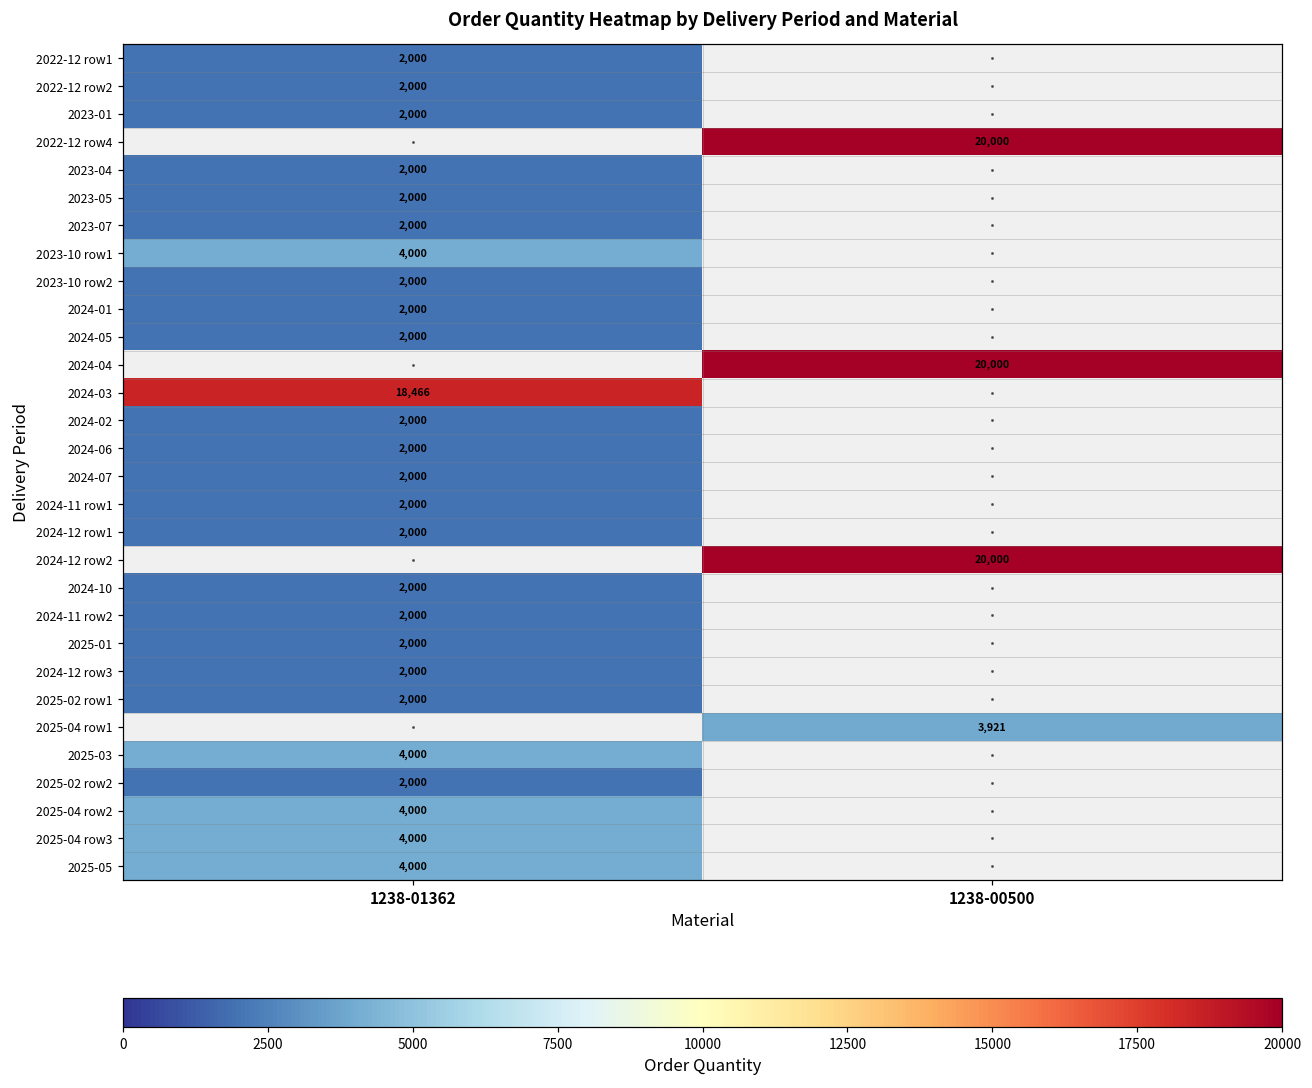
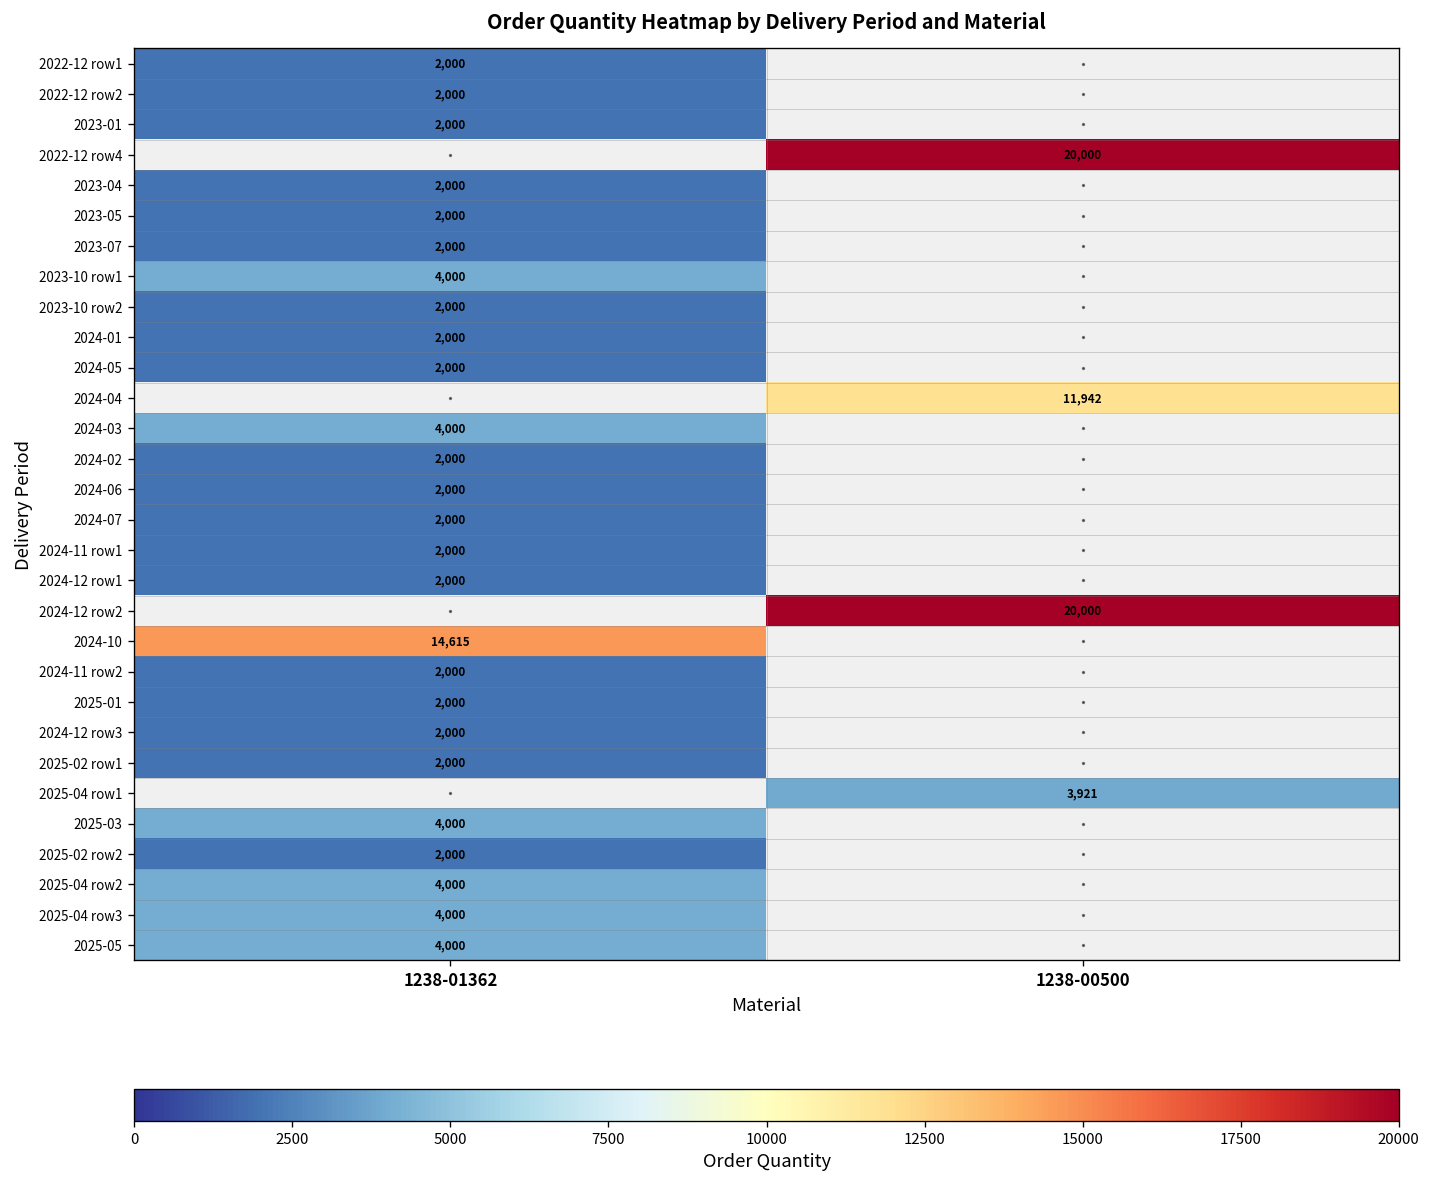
  {
    "2022-12 row1": {
      "1238-01362": "2,000"
    },
    "2022-12 row2": {
      "1238-01362": "2,000"
    },
    "2023-01": {
      "1238-01362": "2,000"
    },
    "2022-12 row4": {
      "1238-00500": "20,000"
    },
    "2023-04": {
      "1238-01362": "2,000"
    },
    "2023-05": {
      "1238-01362": "2,000"
    },
    "2023-07": {
      "1238-01362": "2,000"
    },
    "2023-10 row1": {
      "1238-01362": "4,000"
    },
    "2023-10 row2": {
      "1238-01362": "2,000"
    },
    "2024-01": {
      "1238-01362": "2,000"
    },
    "2024-05": {
      "1238-01362": "2,000"
    },
    "2024-04": {
-     "1238-00500": "20,000"
+     "1238-00500": "11,942"
    },
    "2024-03": {
-     "1238-01362": "18,466"
+     "1238-01362": "4,000"
    },
    "2024-02": {
      "1238-01362": "2,000"
    },
    "2024-06": {
      "1238-01362": "2,000"
    },
    "2024-07": {
      "1238-01362": "2,000"
    },
    "2024-11 row1": {
      "1238-01362": "2,000"
    },
    "2024-12 row1": {
      "1238-01362": "2,000"
    },
    "2024-12 row2": {
      "1238-00500": "20,000"
    },
    "2024-10": {
-     "1238-01362": "2,000"
+     "1238-01362": "14,615"
    },
    "2024-11 row2": {
      "1238-01362": "2,000"
    },
    "2025-01": {
      "1238-01362": "2,000"
    },
    "2024-12 row3": {
      "1238-01362": "2,000"
    },
    "2025-02 row1": {
      "1238-01362": "2,000"
    },
    "2025-04 row1": {
      "1238-00500": "3,921"
    },
    "2025-03": {
      "1238-01362": "4,000"
    },
    "2025-02 row2": {
      "1238-01362": "2,000"
    },
    "2025-04 row2": {
      "1238-01362": "4,000"
    },
    "2025-04 row3": {
      "1238-01362": "4,000"
    },
    "2025-05": {
      "1238-01362": "4,000"
    }
  }
